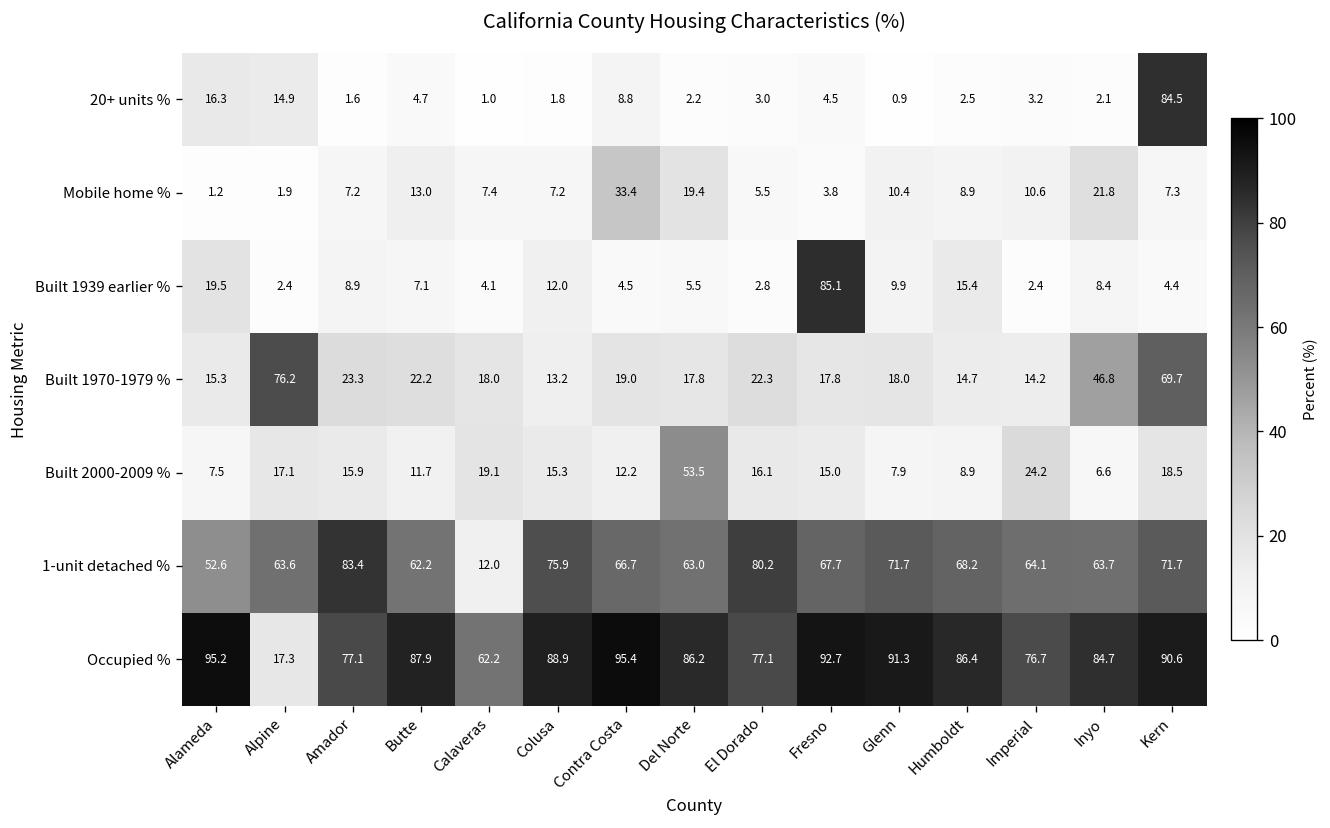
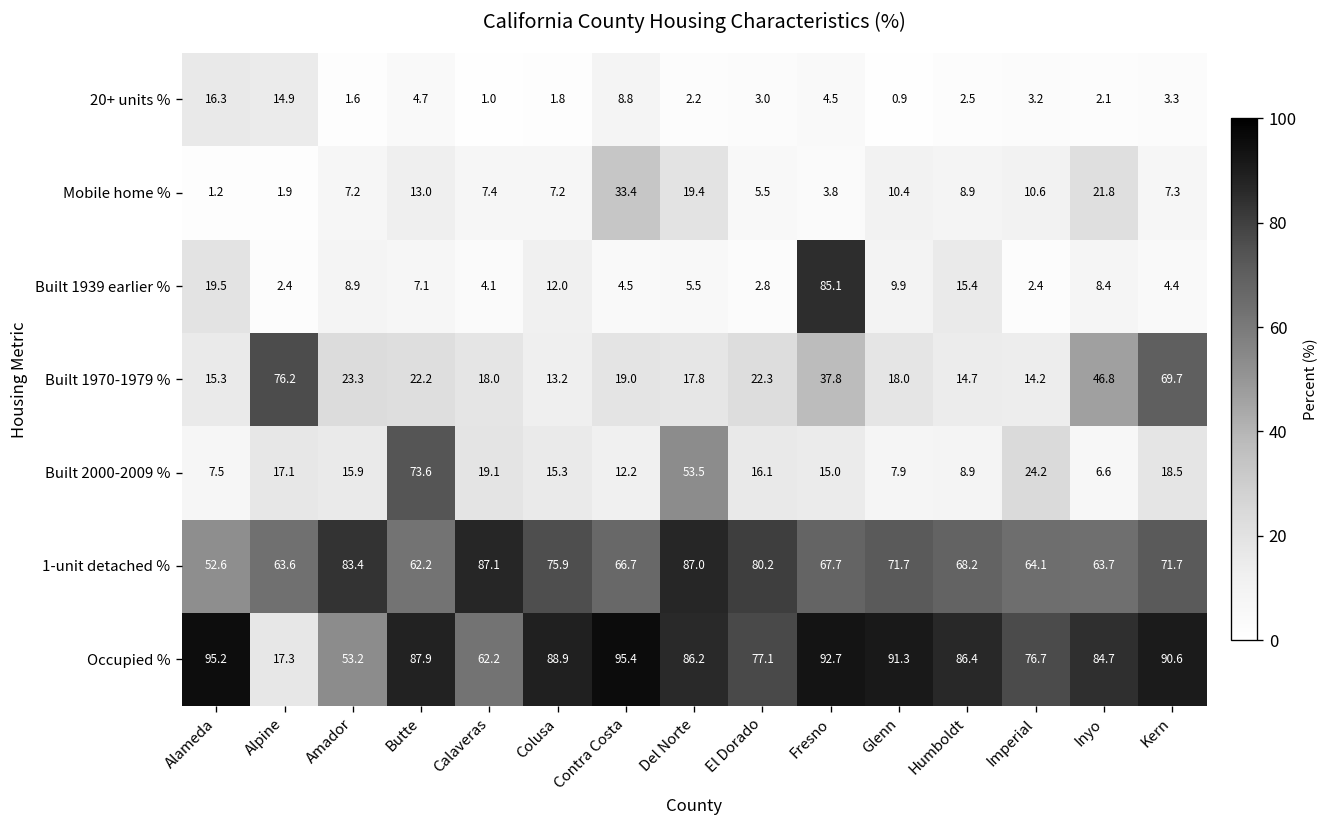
  {
    "20+ units %": {
      "Alameda": 16.3,
      "Alpine": 14.9,
      "Amador": 1.6,
      "Butte": 4.7,
      "Calaveras": 1.0,
      "Colusa": 1.8,
      "Contra Costa": 8.8,
      "Del Norte": 2.2,
      "El Dorado": 3.0,
      "Fresno": 4.5,
      "Glenn": 0.9,
      "Humboldt": 2.5,
      "Imperial": 3.2,
      "Inyo": 2.1,
-     "Kern": 84.5
+     "Kern": 3.3
    },
    "Mobile home %": {
      "Alameda": 1.2,
      "Alpine": 1.9,
      "Amador": 7.2,
      "Butte": 13.0,
      "Calaveras": 7.4,
      "Colusa": 7.2,
      "Contra Costa": 33.4,
      "Del Norte": 19.4,
      "El Dorado": 5.5,
      "Fresno": 3.8,
      "Glenn": 10.4,
      "Humboldt": 8.9,
      "Imperial": 10.6,
      "Inyo": 21.8,
      "Kern": 7.3
    },
    "Built 1939 earlier %": {
      "Alameda": 19.5,
      "Alpine": 2.4,
      "Amador": 8.9,
      "Butte": 7.1,
      "Calaveras": 4.1,
      "Colusa": 12.0,
      "Contra Costa": 4.5,
      "Del Norte": 5.5,
      "El Dorado": 2.8,
      "Fresno": 85.1,
      "Glenn": 9.9,
      "Humboldt": 15.4,
      "Imperial": 2.4,
      "Inyo": 8.4,
      "Kern": 4.4
    },
    "Built 1970-1979 %": {
      "Alameda": 15.3,
      "Alpine": 76.2,
      "Amador": 23.3,
      "Butte": 22.2,
      "Calaveras": 18.0,
      "Colusa": 13.2,
      "Contra Costa": 19.0,
      "Del Norte": 17.8,
      "El Dorado": 22.3,
-     "Fresno": 17.8,
+     "Fresno": 37.8,
      "Glenn": 18.0,
      "Humboldt": 14.7,
      "Imperial": 14.2,
      "Inyo": 46.8,
      "Kern": 69.7
    },
    "Built 2000-2009 %": {
      "Alameda": 7.5,
      "Alpine": 17.1,
      "Amador": 15.9,
-     "Butte": 11.7,
+     "Butte": 73.6,
      "Calaveras": 19.1,
      "Colusa": 15.3,
      "Contra Costa": 12.2,
      "Del Norte": 53.5,
      "El Dorado": 16.1,
      "Fresno": 15.0,
      "Glenn": 7.9,
      "Humboldt": 8.9,
      "Imperial": 24.2,
      "Inyo": 6.6,
      "Kern": 18.5
    },
    "1-unit detached %": {
      "Alameda": 52.6,
      "Alpine": 63.6,
      "Amador": 83.4,
      "Butte": 62.2,
-     "Calaveras": 12.0,
+     "Calaveras": 87.1,
      "Colusa": 75.9,
      "Contra Costa": 66.7,
-     "Del Norte": 63.0,
+     "Del Norte": 87.0,
      "El Dorado": 80.2,
      "Fresno": 67.7,
      "Glenn": 71.7,
      "Humboldt": 68.2,
      "Imperial": 64.1,
      "Inyo": 63.7,
      "Kern": 71.7
    },
    "Occupied %": {
      "Alameda": 95.2,
      "Alpine": 17.3,
-     "Amador": 77.1,
+     "Amador": 53.2,
      "Butte": 87.9,
      "Calaveras": 62.2,
      "Colusa": 88.9,
      "Contra Costa": 95.4,
      "Del Norte": 86.2,
      "El Dorado": 77.1,
      "Fresno": 92.7,
      "Glenn": 91.3,
      "Humboldt": 86.4,
      "Imperial": 76.7,
      "Inyo": 84.7,
      "Kern": 90.6
    }
  }
